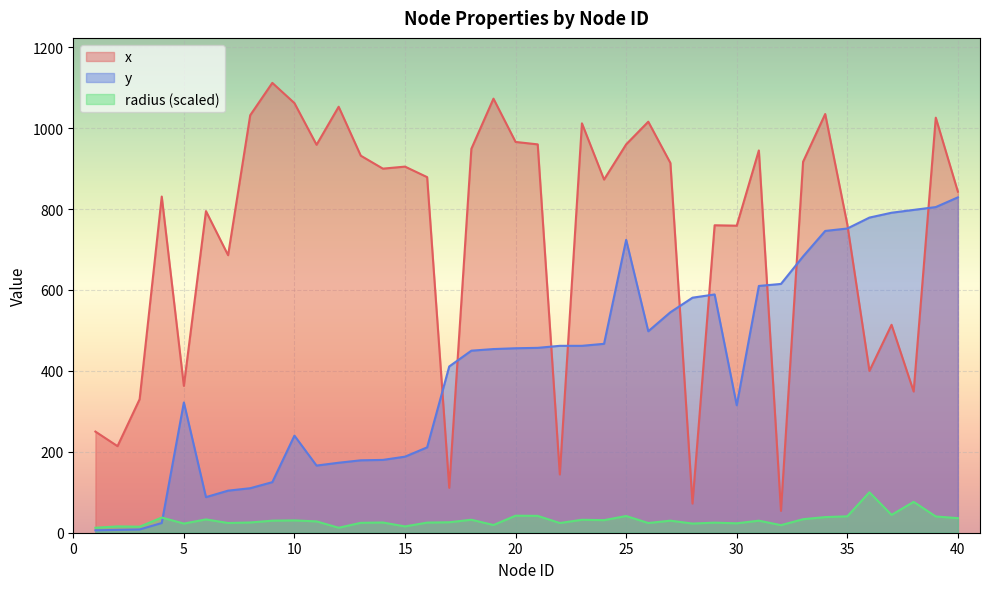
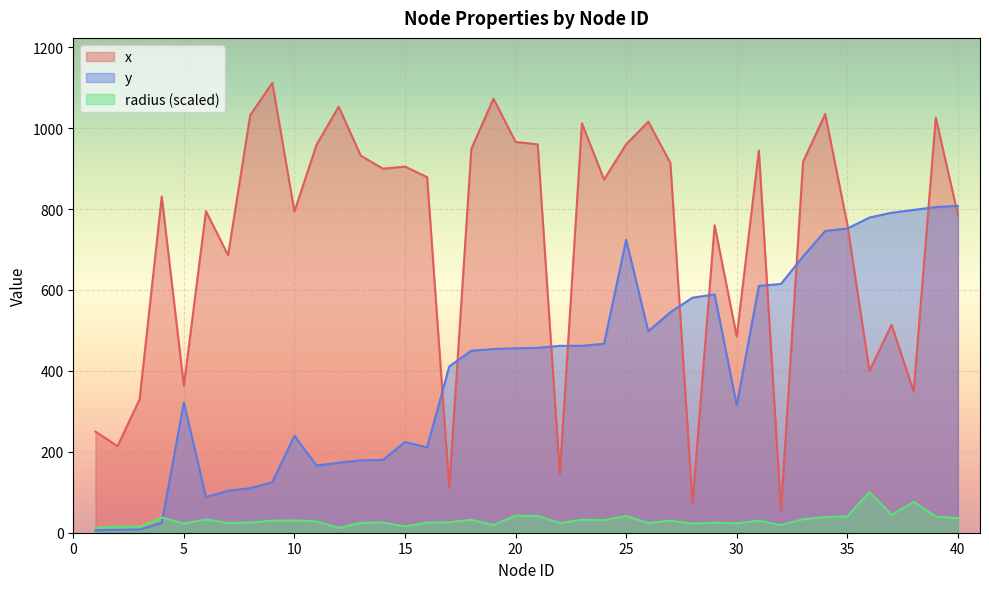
  {
    "x": {
      "5": 360,
-     "10": 1060,
+     "10": 790,
      "15": 910,
      "20": 970,
      "25": 960,
-     "30": 760,
+     "30": 490,
      "35": 760,
-     "40": 840
+     "40": 790
    },
    "y": {
      "5": 320,
      "10": 240,
-     "15": 190,
+     "15": 220,
      "20": 460,
      "25": 720,
      "30": 320,
      "35": 750,
-     "40": 830
+     "40": 810
    },
    "radius (scaled)": {
      "5": 20,
      "10": 30,
      "15": 20,
      "20": 40,
      "25": 40,
      "30": 20,
      "35": 40,
      "40": 40
    }
  }
